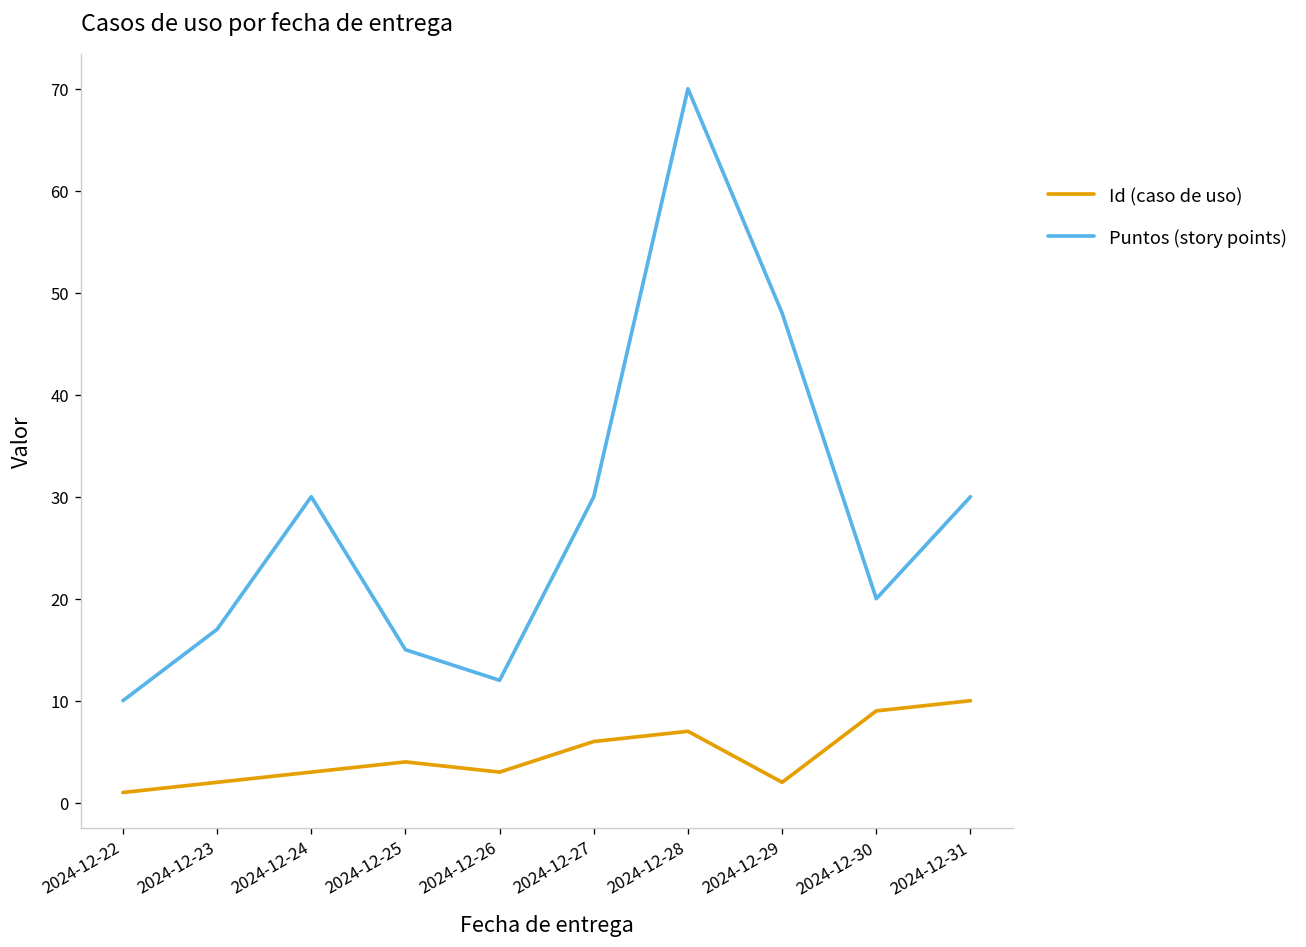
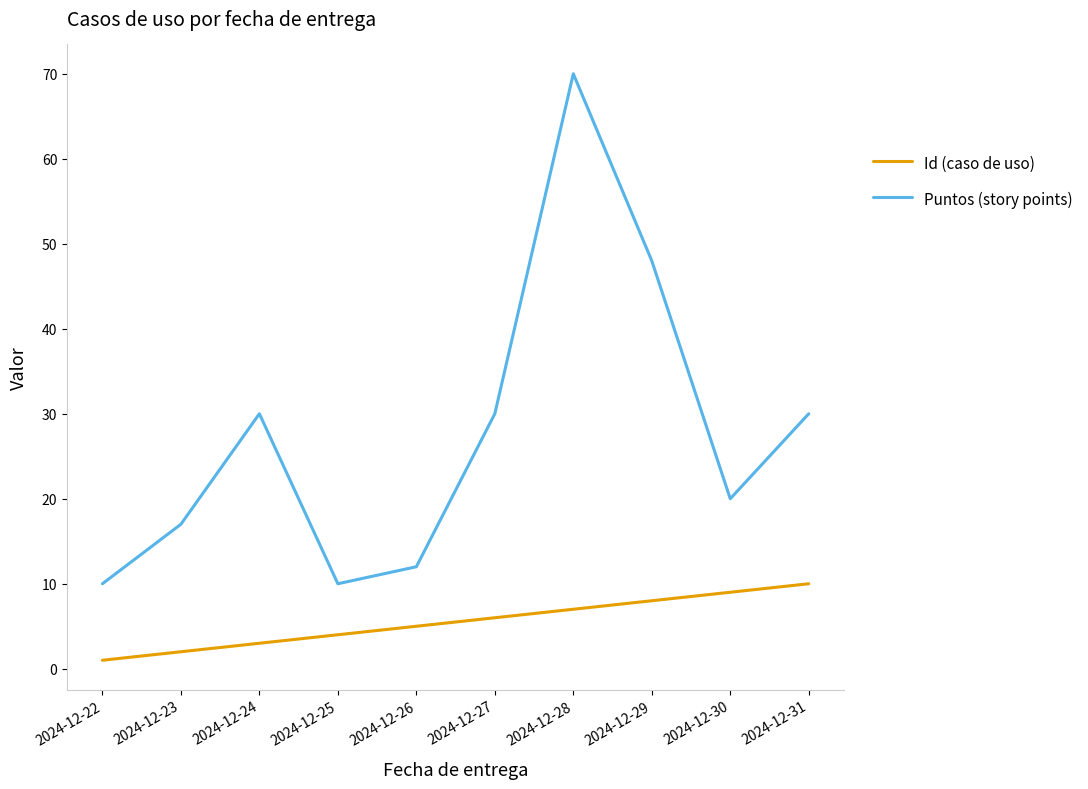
  {
    "Id (caso de uso)": {
      "2024-12-22": 1,
      "2024-12-23": 2,
      "2024-12-24": 3,
      "2024-12-25": 4,
-     "2024-12-26": 3,
+     "2024-12-26": 5,
      "2024-12-27": 6,
      "2024-12-28": 7,
-     "2024-12-29": 2,
+     "2024-12-29": 8,
      "2024-12-30": 9,
      "2024-12-31": 10
    },
    "Puntos (story points)": {
      "2024-12-22": 10,
      "2024-12-23": 17,
      "2024-12-24": 30,
-     "2024-12-25": 15,
+     "2024-12-25": 10,
      "2024-12-26": 12,
      "2024-12-27": 30,
      "2024-12-28": 70,
      "2024-12-29": 48,
      "2024-12-30": 20,
      "2024-12-31": 30
    }
  }
